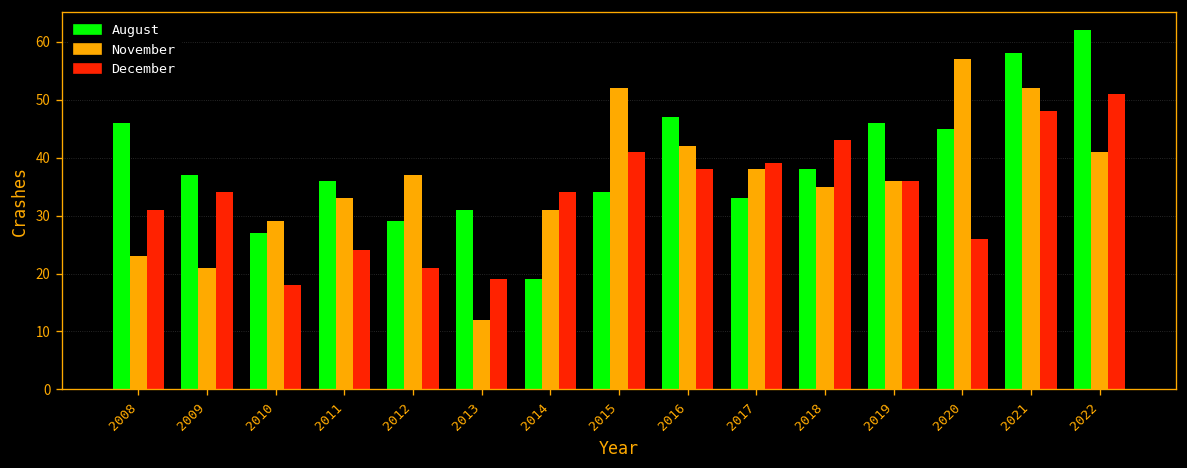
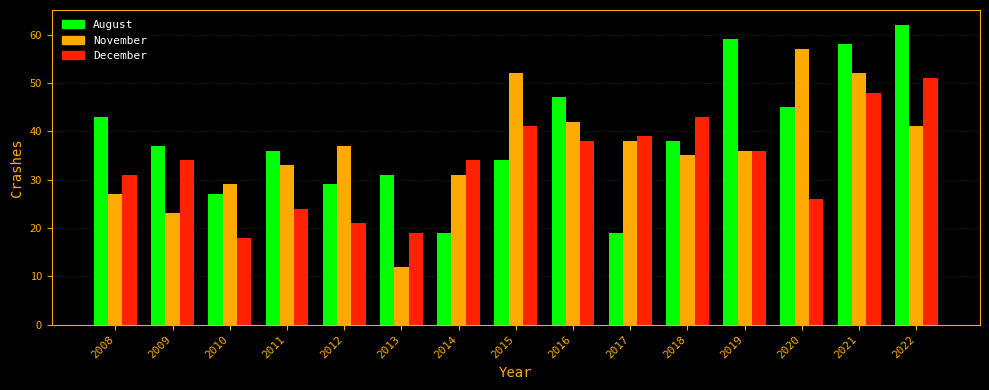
  {
    "August": {
-     "2008": 46,
+     "2008": 43,
      "2009": 37,
      "2010": 27,
      "2011": 36,
      "2012": 29,
      "2013": 31,
      "2014": 19,
      "2015": 34,
      "2016": 47,
-     "2017": 33,
+     "2017": 19,
      "2018": 38,
-     "2019": 46,
+     "2019": 59,
      "2020": 45,
      "2021": 58,
      "2022": 62
    },
    "November": {
-     "2008": 23,
-     "2009": 21,
+     "2008": 27,
+     "2009": 23,
      "2010": 29,
      "2011": 33,
      "2012": 37,
      "2013": 12,
      "2014": 31,
      "2015": 52,
      "2016": 42,
      "2017": 38,
      "2018": 35,
      "2019": 36,
      "2020": 57,
      "2021": 52,
      "2022": 41
    },
    "December": {
      "2008": 31,
      "2009": 34,
      "2010": 18,
      "2011": 24,
      "2012": 21,
      "2013": 19,
      "2014": 34,
      "2015": 41,
      "2016": 38,
      "2017": 39,
      "2018": 43,
      "2019": 36,
      "2020": 26,
      "2021": 48,
      "2022": 51
    }
  }
